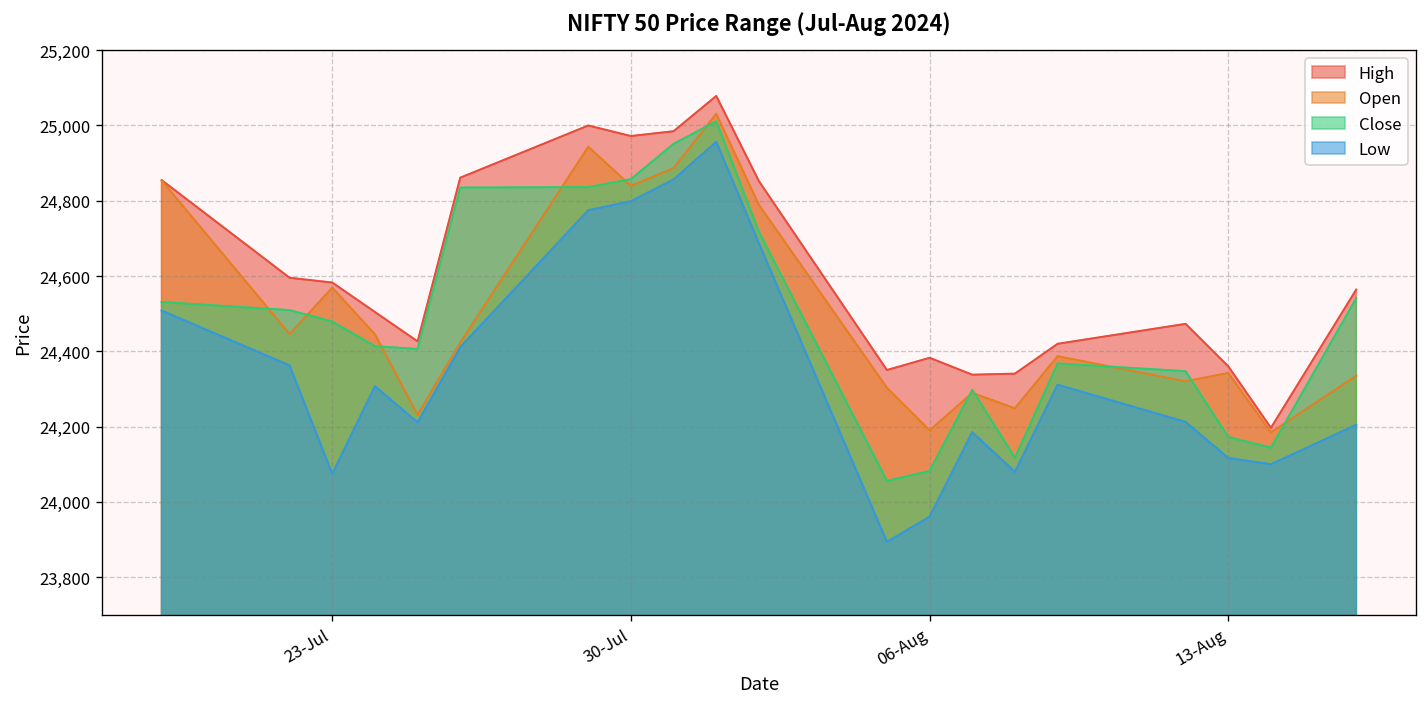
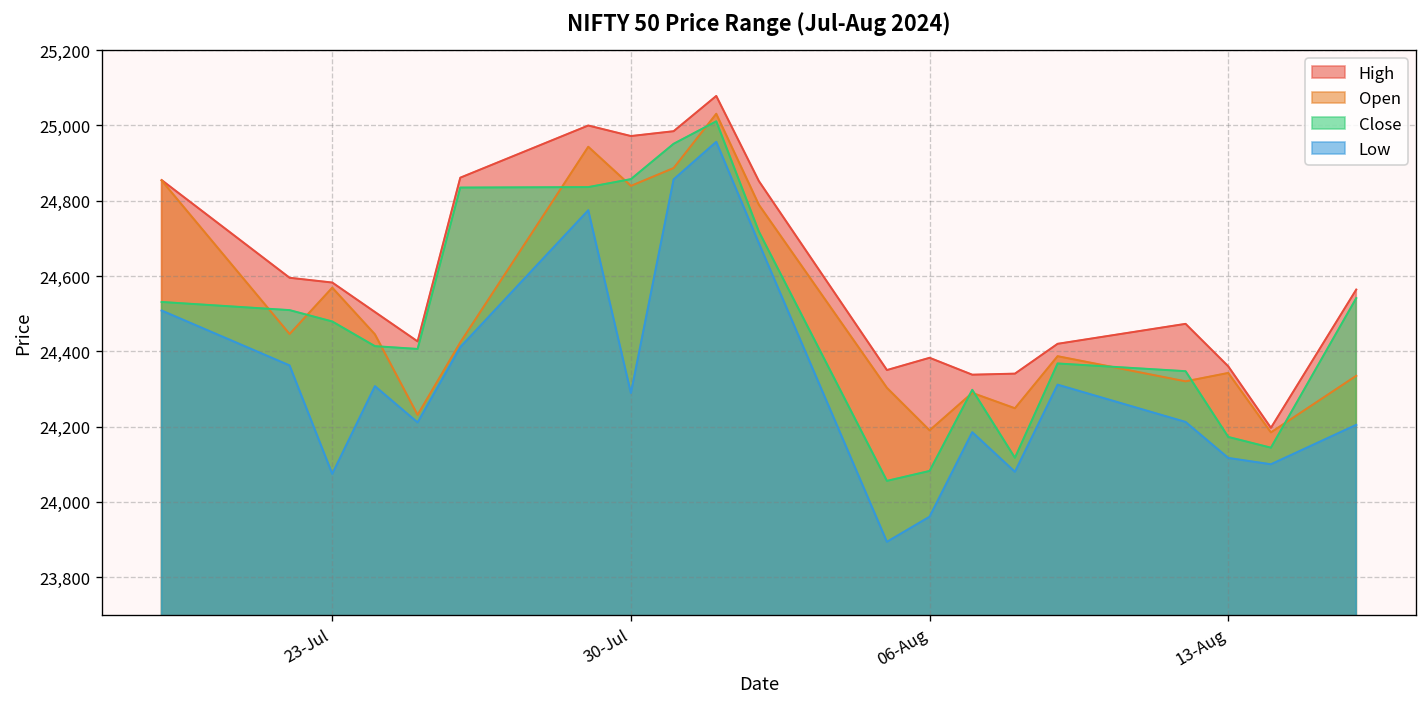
  {
    "Close": {
      "23-Jul": "24,480",
      "30-Jul": "24,860",
      "06-Aug": "24,080",
      "13-Aug": "24,170"
    },
    "Low": {
      "23-Jul": "24,070",
-     "30-Jul": "24,800",
+     "30-Jul": "24,290",
      "06-Aug": "23,960",
      "13-Aug": "24,120"
    }
  }
